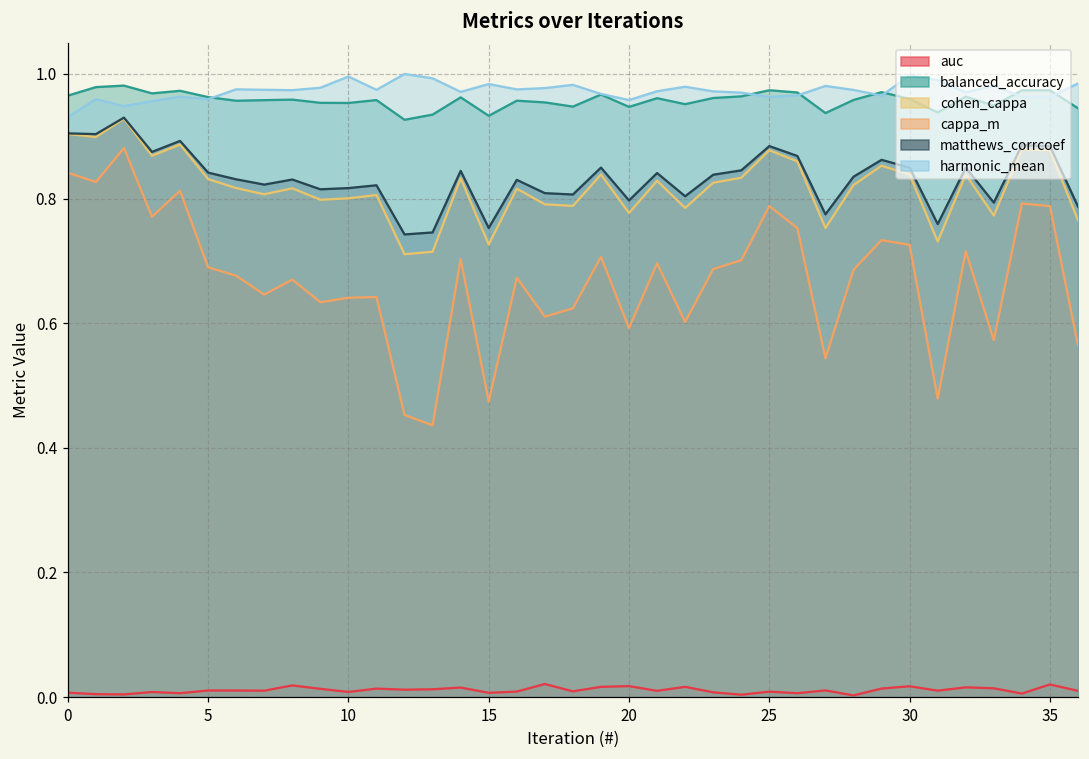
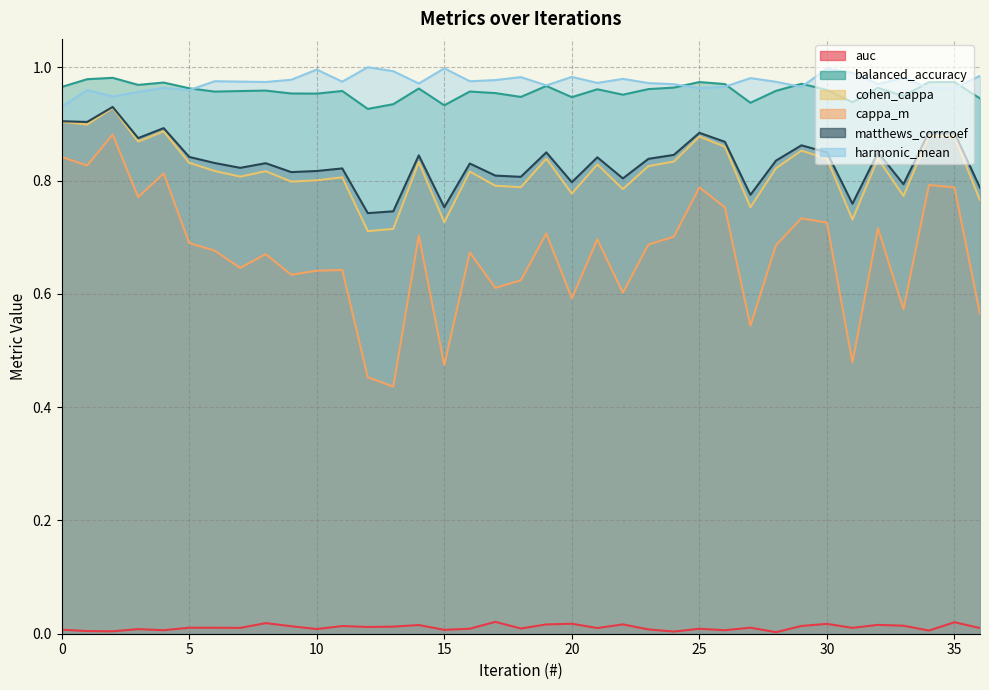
  {
    "harmonic_mean": {
      "0": 0.93,
      "10": 1.00,
-     "15": 0.98,
-     "20": 0.96,
+     "15": 1.00,
+     "20": 0.98,
      "25": 0.96
    }
  }
